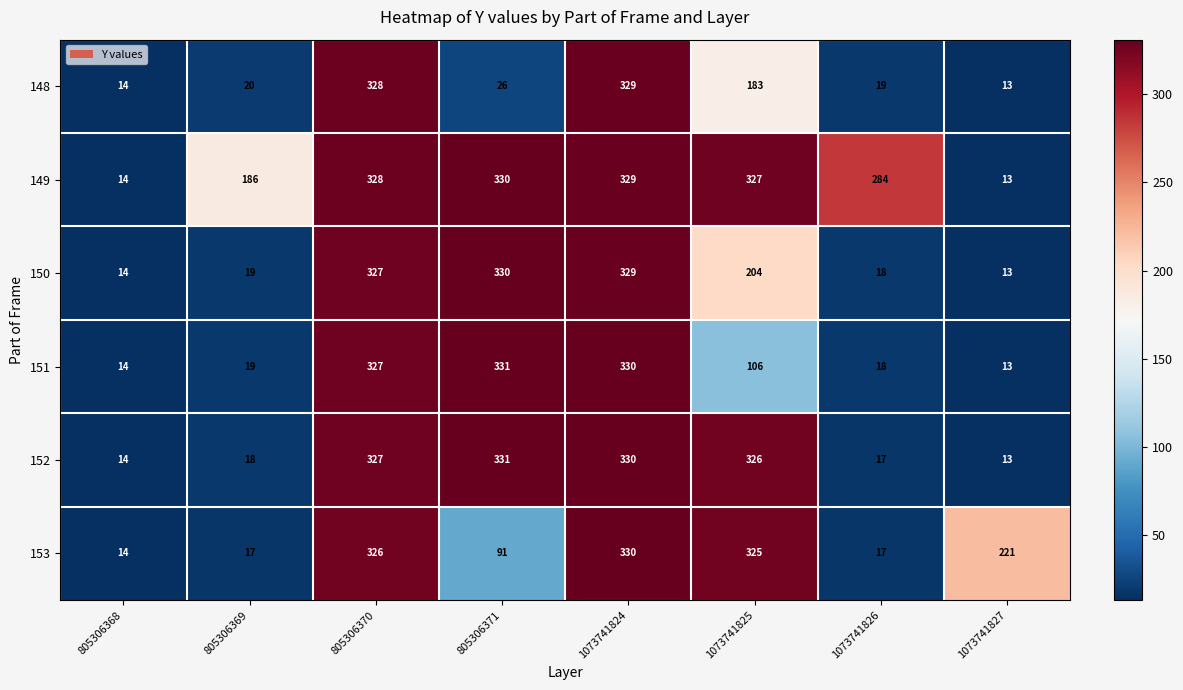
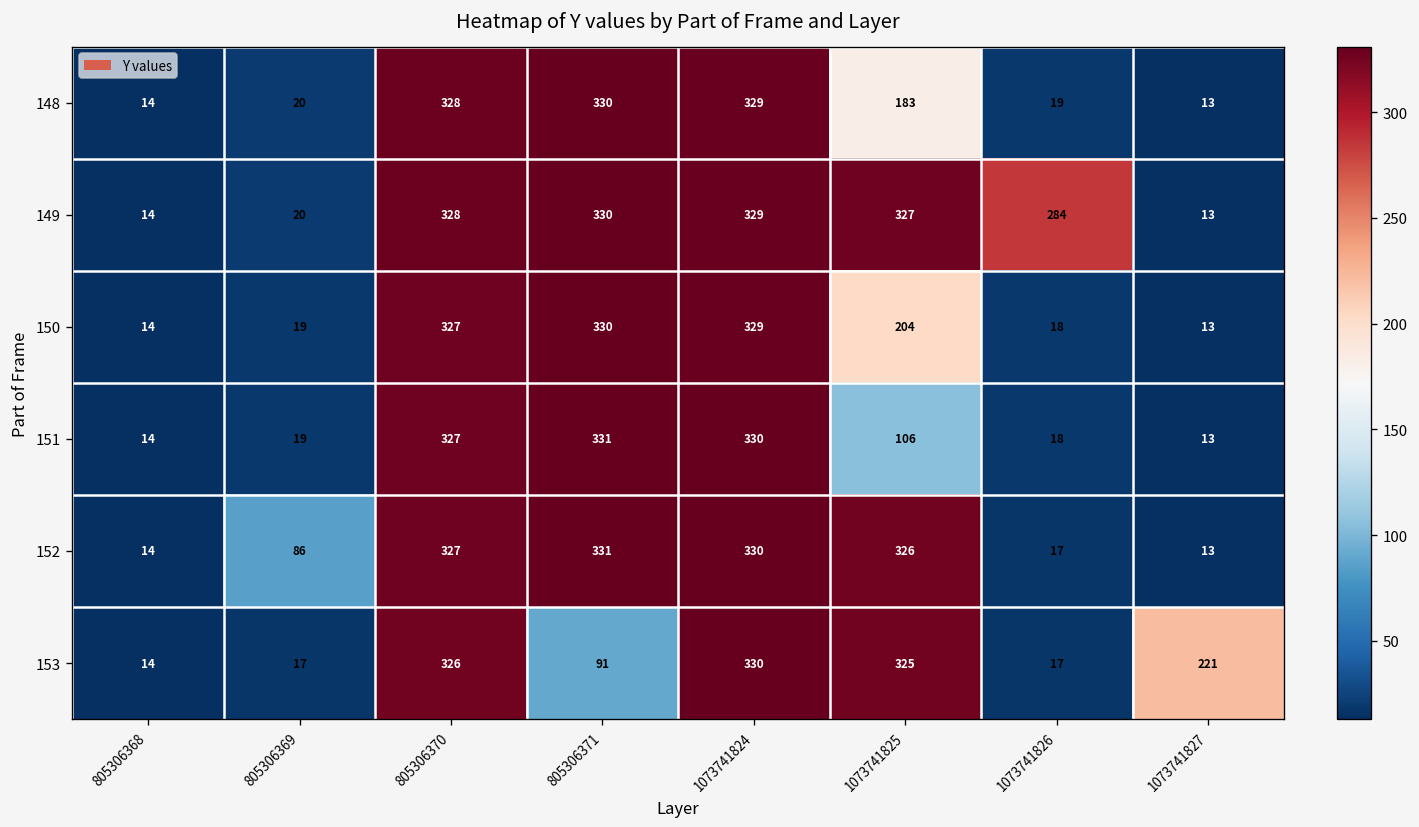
  {
    "148": {
      "805306368": 14,
      "805306369": 20,
      "805306370": 328,
-     "805306371": 26,
+     "805306371": 330,
      "1073741824": 329,
      "1073741825": 183,
      "1073741826": 19,
      "1073741827": 13
    },
    "149": {
      "805306368": 14,
-     "805306369": 186,
+     "805306369": 20,
      "805306370": 328,
      "805306371": 330,
      "1073741824": 329,
      "1073741825": 327,
      "1073741826": 284,
      "1073741827": 13
    },
    "150": {
      "805306368": 14,
      "805306369": 19,
      "805306370": 327,
      "805306371": 330,
      "1073741824": 329,
      "1073741825": 204,
      "1073741826": 18,
      "1073741827": 13
    },
    "151": {
      "805306368": 14,
      "805306369": 19,
      "805306370": 327,
      "805306371": 331,
      "1073741824": 330,
      "1073741825": 106,
      "1073741826": 18,
      "1073741827": 13
    },
    "152": {
      "805306368": 14,
-     "805306369": 18,
+     "805306369": 86,
      "805306370": 327,
      "805306371": 331,
      "1073741824": 330,
      "1073741825": 326,
      "1073741826": 17,
      "1073741827": 13
    },
    "153": {
      "805306368": 14,
      "805306369": 17,
      "805306370": 326,
      "805306371": 91,
      "1073741824": 330,
      "1073741825": 325,
      "1073741826": 17,
      "1073741827": 221
    }
  }
